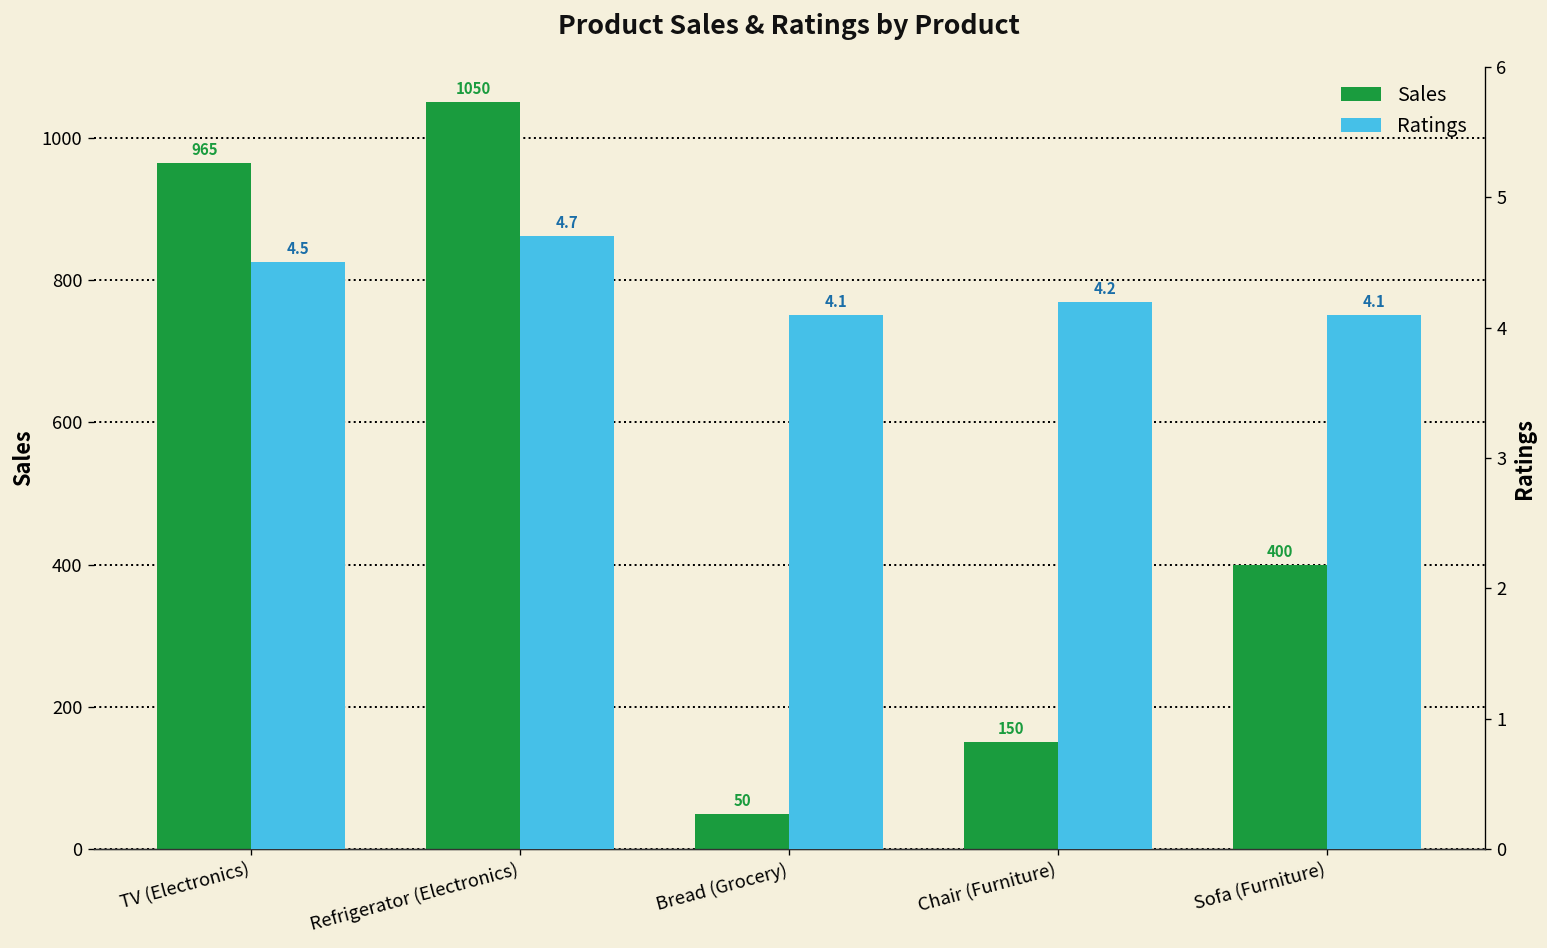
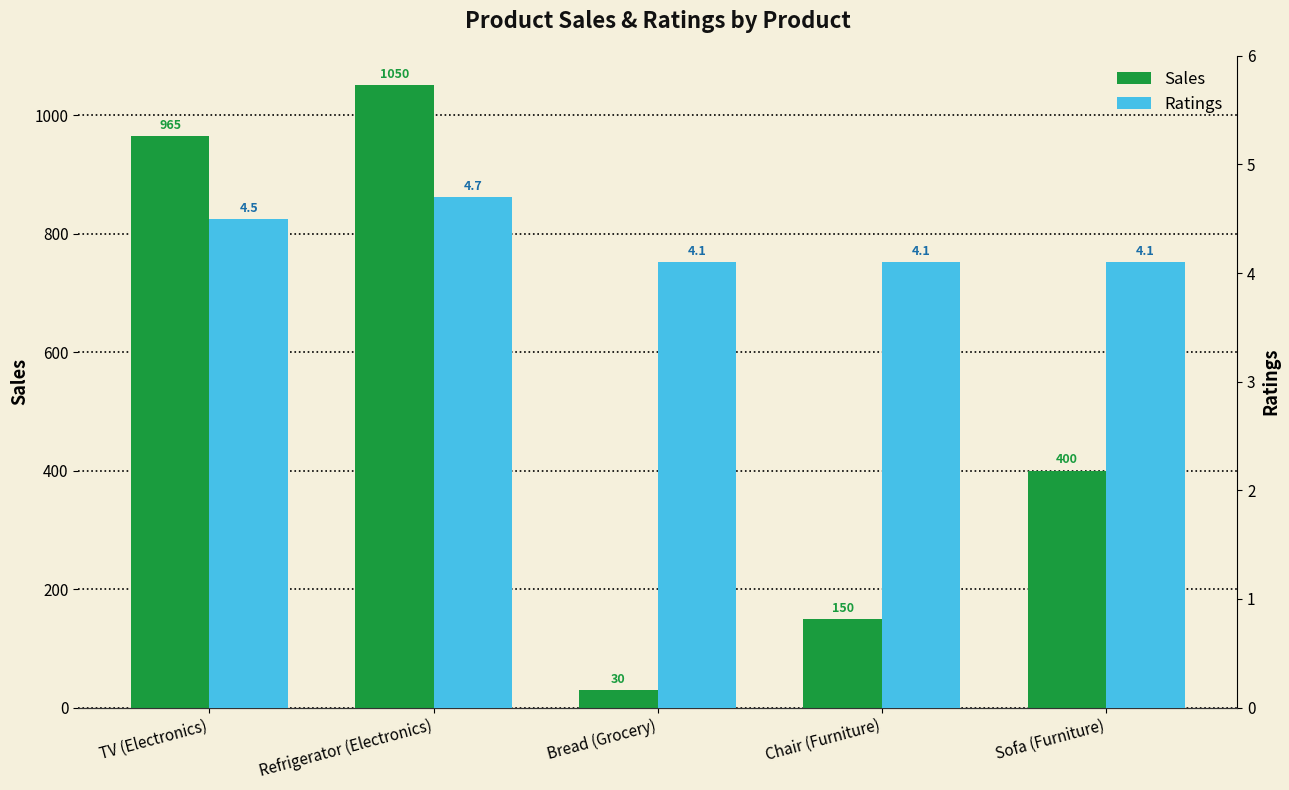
  {
    "Sales": {
      "TV (Electronics)": 965,
      "Refrigerator (Electronics)": 1050,
-     "Bread (Grocery)": 50,
+     "Bread (Grocery)": 30,
      "Chair (Furniture)": 150,
      "Sofa (Furniture)": 400
    },
    "Ratings": {
      "TV (Electronics)": 4.5,
      "Refrigerator (Electronics)": 4.7,
      "Bread (Grocery)": 4.1,
-     "Chair (Furniture)": 4.2,
+     "Chair (Furniture)": 4.1,
      "Sofa (Furniture)": 4.1
    }
  }
